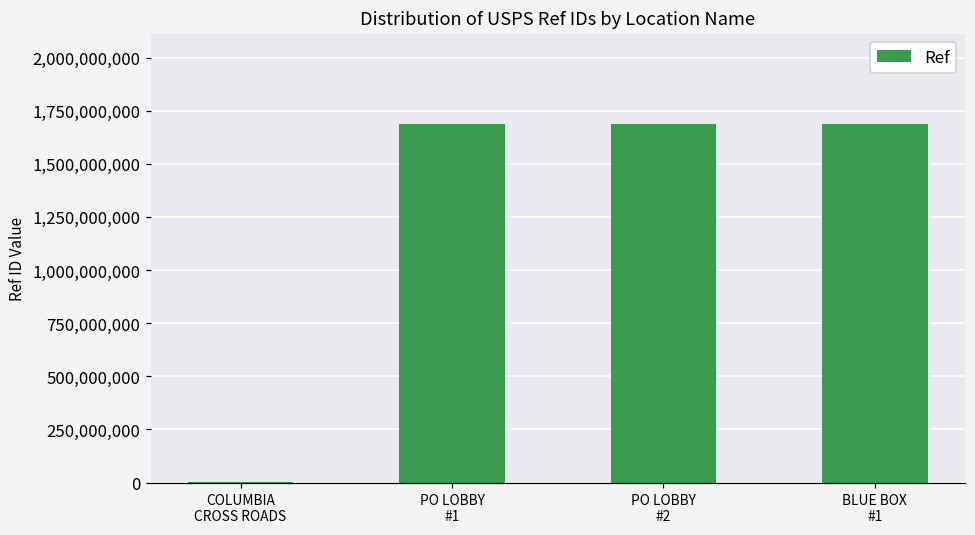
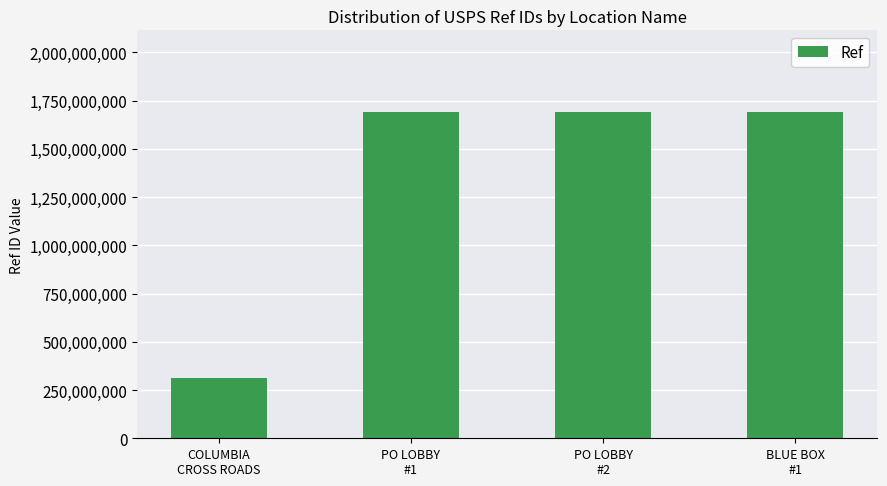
  {
-   "COLUMBIA CROSS ROADS": "0",
+   "COLUMBIA CROSS ROADS": "310,000,000",
    "PO LOBBY #1": "1,690,000,000",
    "PO LOBBY #2": "1,690,000,000",
    "BLUE BOX #1": "1,690,000,000"
  }
